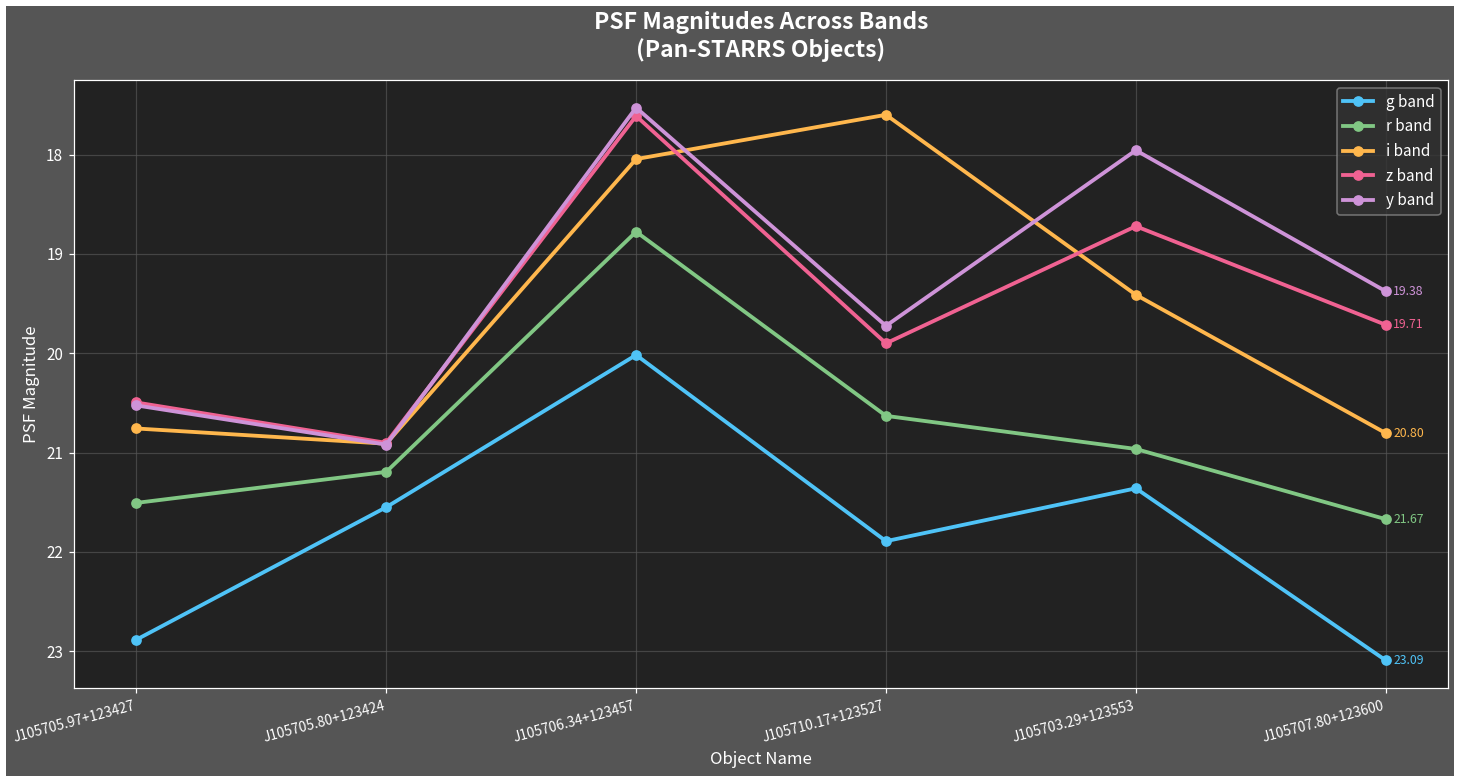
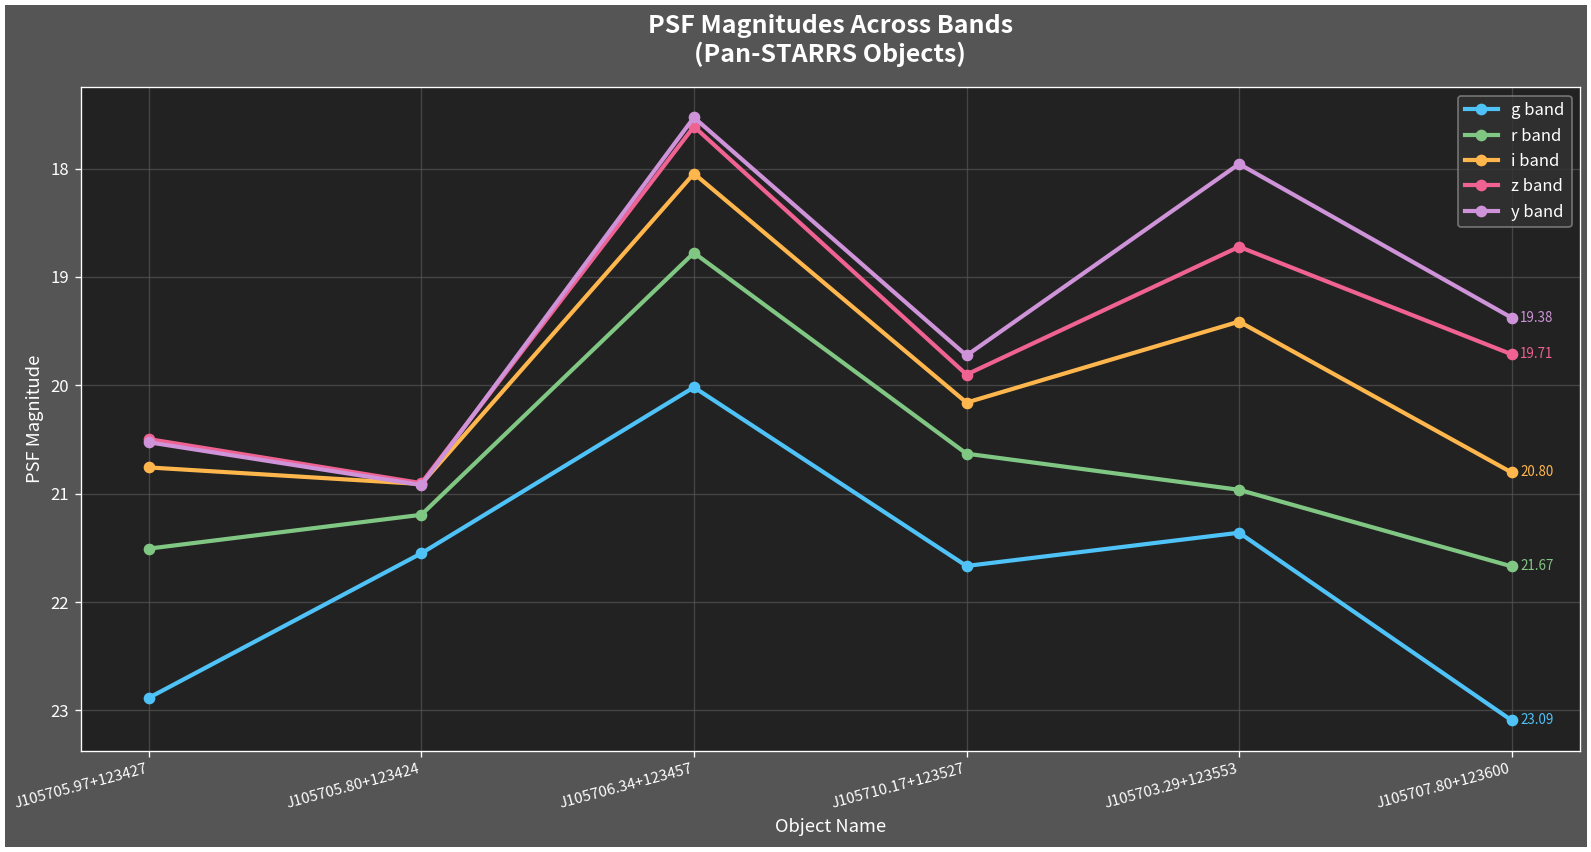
  {
    "g band": {
      "J105705.97+123427": 22.9,
      "J105705.80+123424": 21.6,
      "J105706.34+123457": 20.0,
-     "J105710.17+123527": 21.9,
+     "J105710.17+123527": 21.7,
      "J105703.29+123553": 21.4
    },
    "r band": {
      "J105707.80+123600": 21.67
    },
    "i band": {
      "J105705.97+123427": 20.8,
      "J105706.34+123457": 18.0,
-     "J105710.17+123527": 17.6,
+     "J105710.17+123527": 20.2,
      "J105703.29+123553": 19.4
    },
    "z band": {
      "J105707.80+123600": 19.71
    },
    "y band": {
      "J105707.80+123600": 19.38
    }
  }
